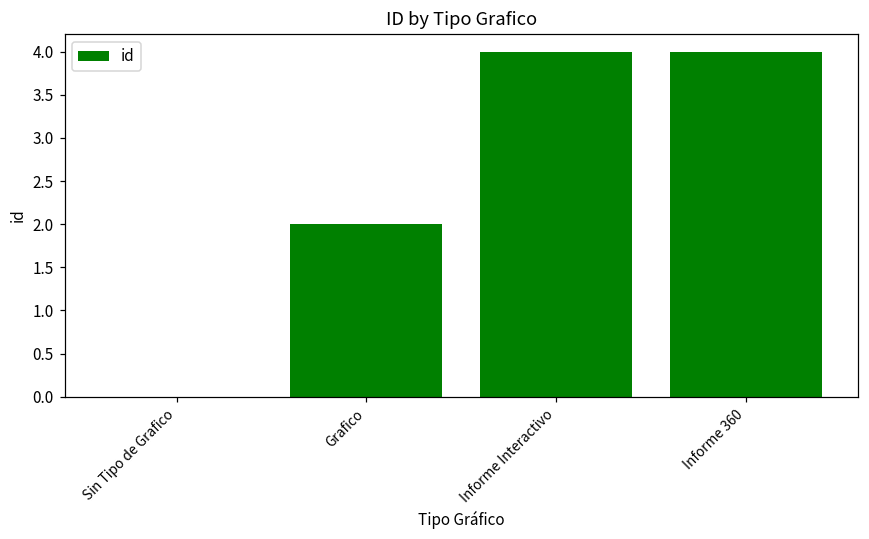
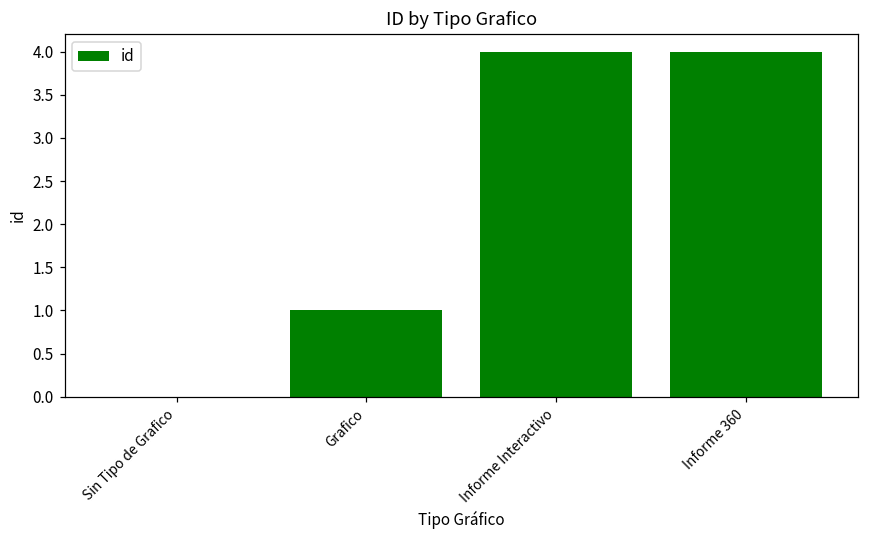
  {
    "Sin Tipo de Grafico": 0,
-   "Grafico": 2,
+   "Grafico": 1,
    "Informe Interactivo": 4,
    "Informe 360": 4
  }
